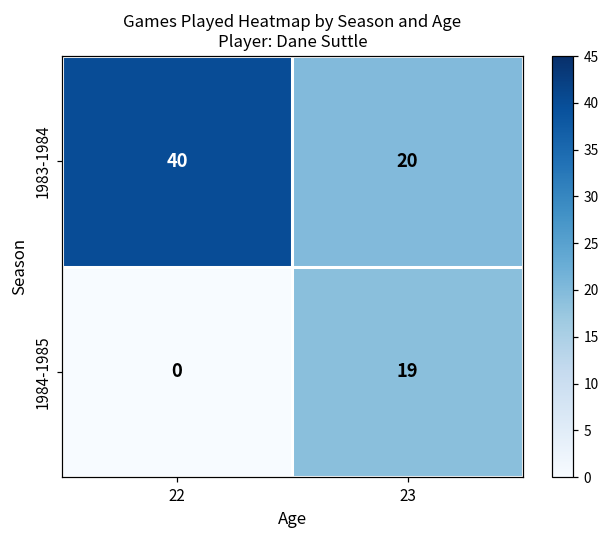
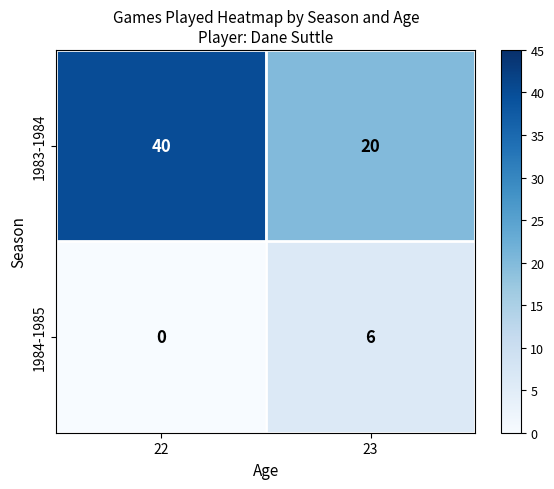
  {
    "1983-1984": {
      "22": 40,
      "23": 20
    },
    "1984-1985": {
      "22": 0,
-     "23": 19
+     "23": 6
    }
  }
